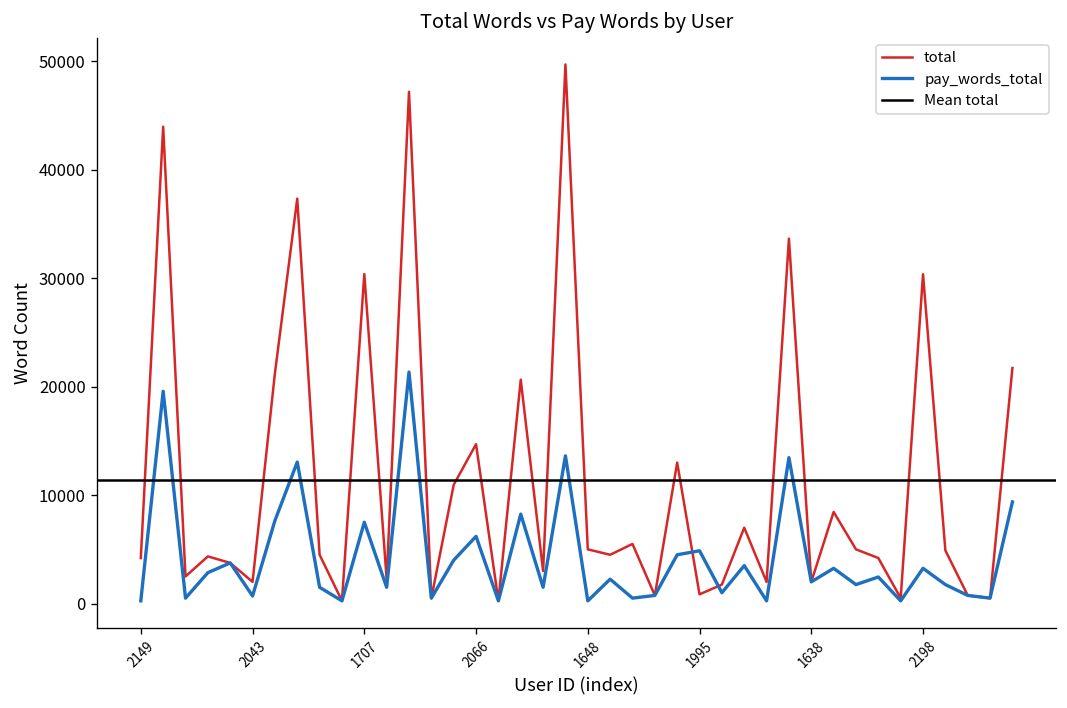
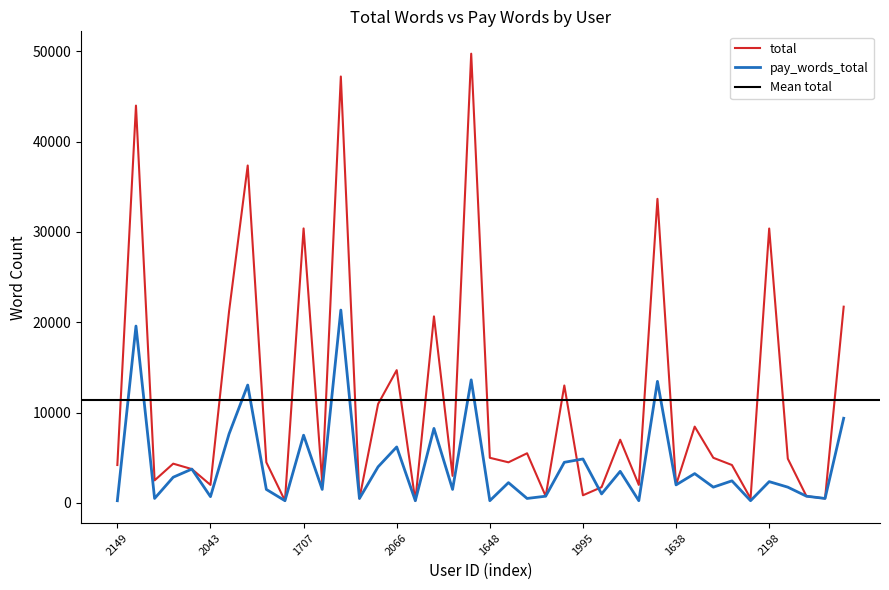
  {
    "total": {
      "2149": 4000,
      "2043": 2000,
      "1707": 30000,
      "2066": 15000,
      "1648": 5000,
      "1995": 1000,
      "2198": 30000
    },
    "pay_words_total": {
      "2149": 0,
      "2043": 1000,
      "1707": 8000,
      "2066": 6000,
      "1648": 0,
      "1995": 5000,
-     "2198": 3000
+     "2198": 2000
    }
  }
